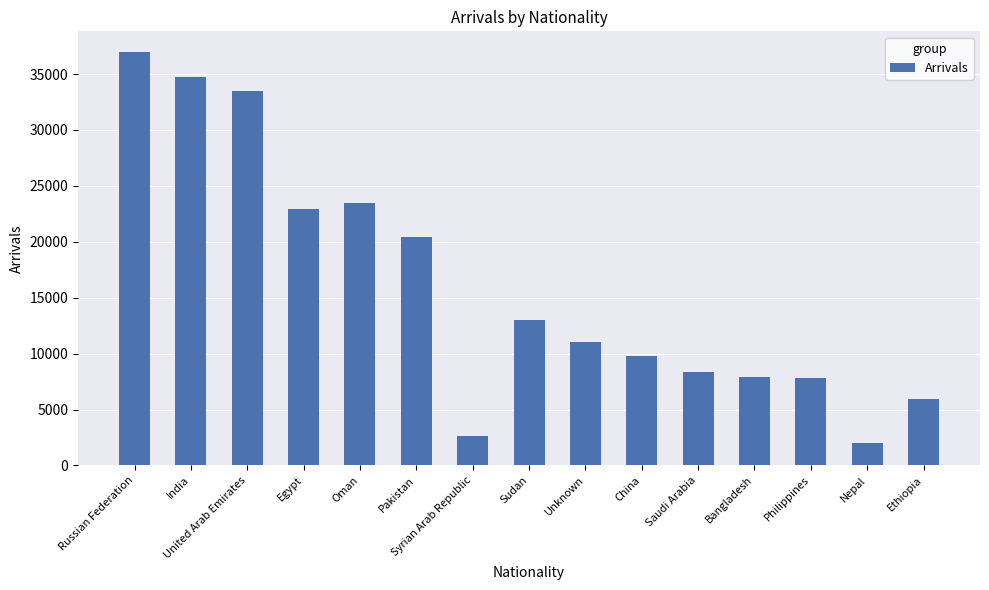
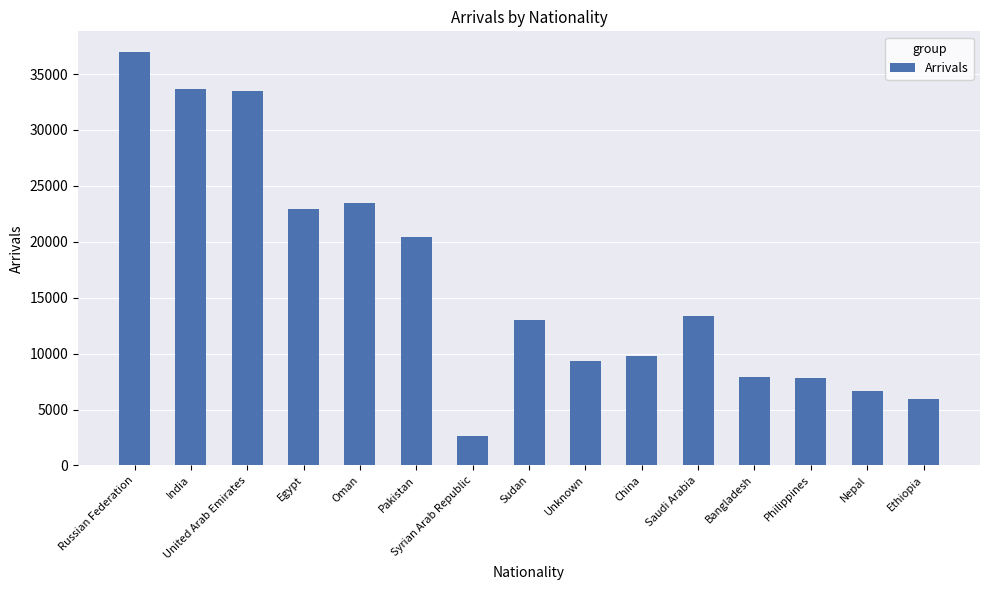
  {
    "Russian Federation": 37000,
-   "India": 34700,
+   "India": 33700,
    "United Arab Emirates": 33500,
    "Egypt": 22900,
    "Oman": 23500,
    "Pakistan": 20400,
    "Syrian Arab Republic": 2700,
    "Sudan": 13000,
-   "Unknown": 11000,
+   "Unknown": 9300,
    "China": 9800,
-   "Saudi Arabia": 8300,
+   "Saudi Arabia": 13400,
    "Bangladesh": 7900,
    "Philippines": 7800,
-   "Nepal": 2000,
+   "Nepal": 6600,
    "Ethiopia": 5900
  }
